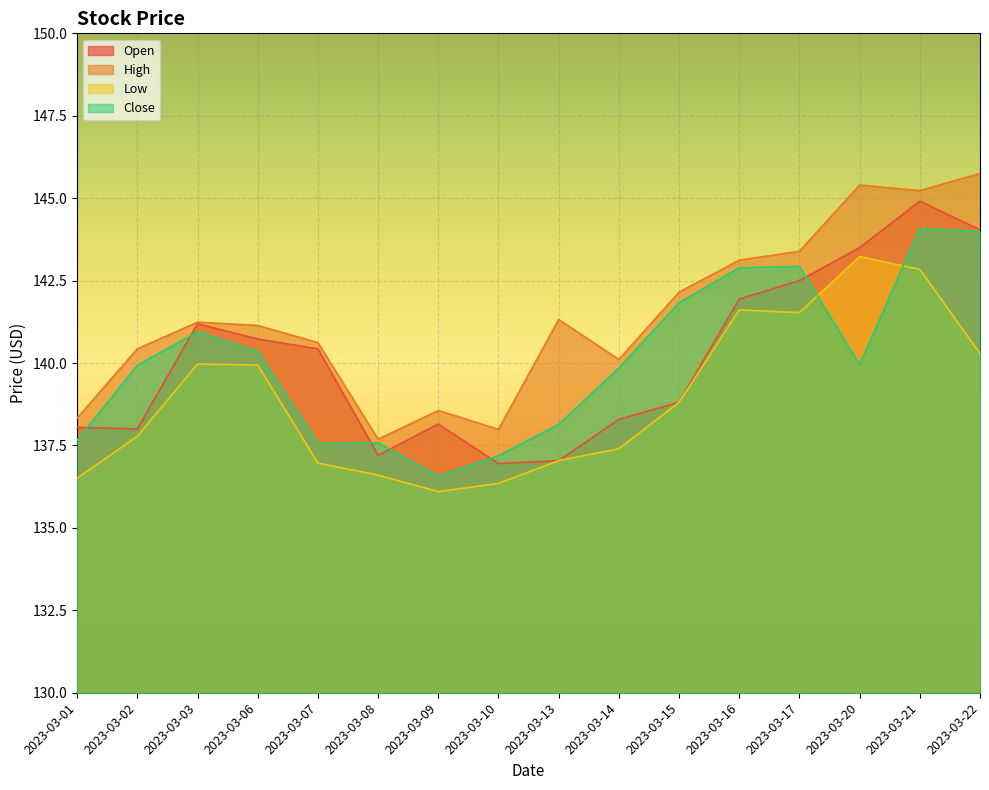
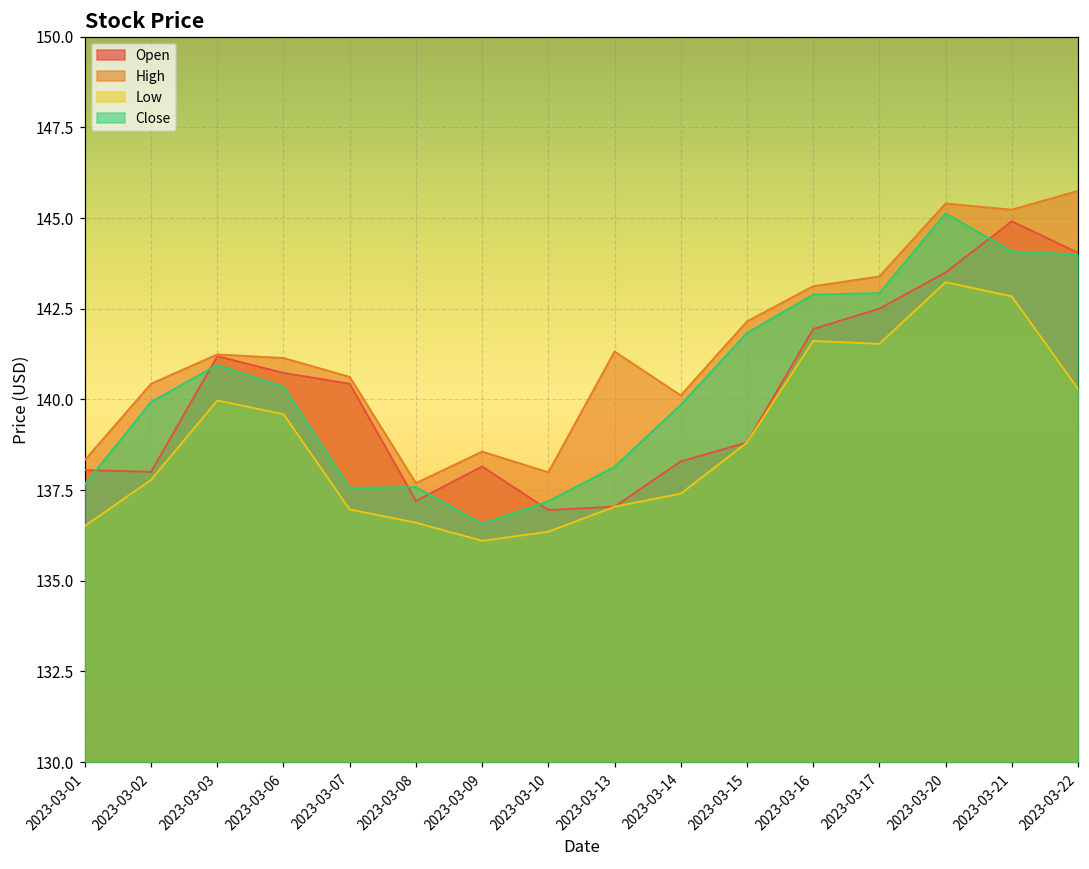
  {
    "Low": {
      "2023-03-01": 136.5,
      "2023-03-02": 137.8,
      "2023-03-03": 140.0,
-     "2023-03-06": 139.9,
+     "2023-03-06": 139.6,
      "2023-03-07": 137.0,
      "2023-03-08": 136.6,
      "2023-03-09": 136.1,
      "2023-03-10": 136.4,
      "2023-03-14": 137.4,
      "2023-03-16": 141.6,
      "2023-03-17": 141.5,
      "2023-03-20": 143.2,
      "2023-03-21": 142.8,
      "2023-03-22": 140.3
    },
    "Close": {
      "2023-03-01": 137.7,
      "2023-03-02": 139.9,
      "2023-03-03": 140.9,
      "2023-03-06": 140.4,
      "2023-03-07": 137.6,
      "2023-03-08": 137.6,
      "2023-03-09": 136.6,
      "2023-03-10": 137.2,
      "2023-03-13": 138.1,
      "2023-03-14": 139.9,
      "2023-03-15": 141.8,
      "2023-03-16": 142.9,
      "2023-03-17": 142.9,
-     "2023-03-20": 140.0,
+     "2023-03-20": 145.1,
      "2023-03-21": 144.1
    }
  }
